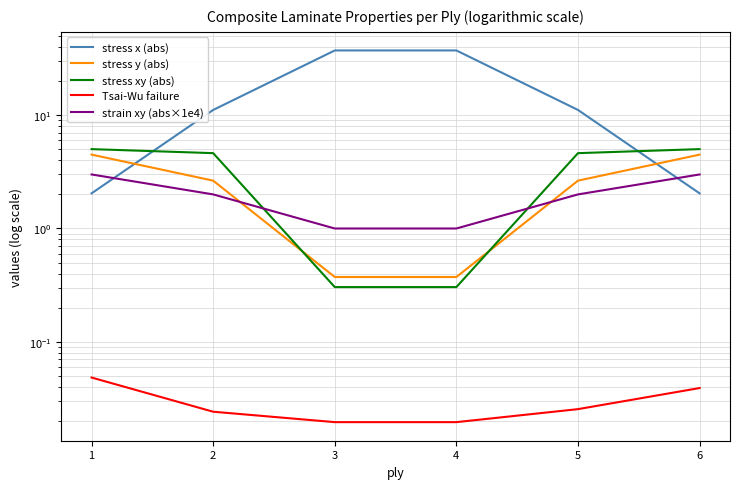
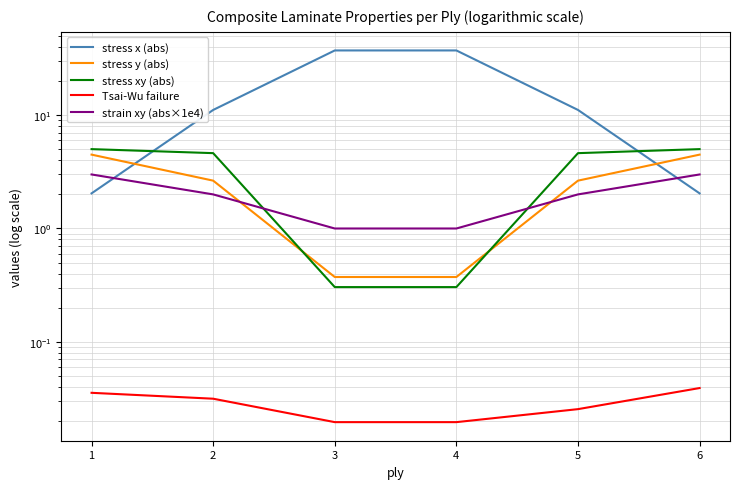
  {
    "stress x (abs)": {
      "1": 2.0,
      "2": 11,
      "3": 37,
      "4": 37,
      "5": 11,
      "6": 2.0
    },
    "stress y (abs)": {
      "1": 4.5,
      "2": 2.6,
      "3": 0.37,
      "4": 0.37,
      "5": 2.6,
      "6": 4.5
    },
    "stress xy (abs)": {
      "1": 5,
      "2": 4.6,
      "3": 0.30,
      "4": 0.30,
      "5": 4.6,
      "6": 5
    },
    "Tsai-Wu failure": {
-     "1": 0.048,
-     "2": 0.024,
+     "1": 0.035,
+     "2": 0.031,
      "3": 0.020,
      "4": 0.020,
      "5": 0.025,
      "6": 0.039
    },
    "strain xy (abs×1e4)": {
      "1": 3.0,
      "2": 2.0,
      "3": 1.0,
      "4": 1.0,
      "5": 2.0,
      "6": 3.0
    }
  }
